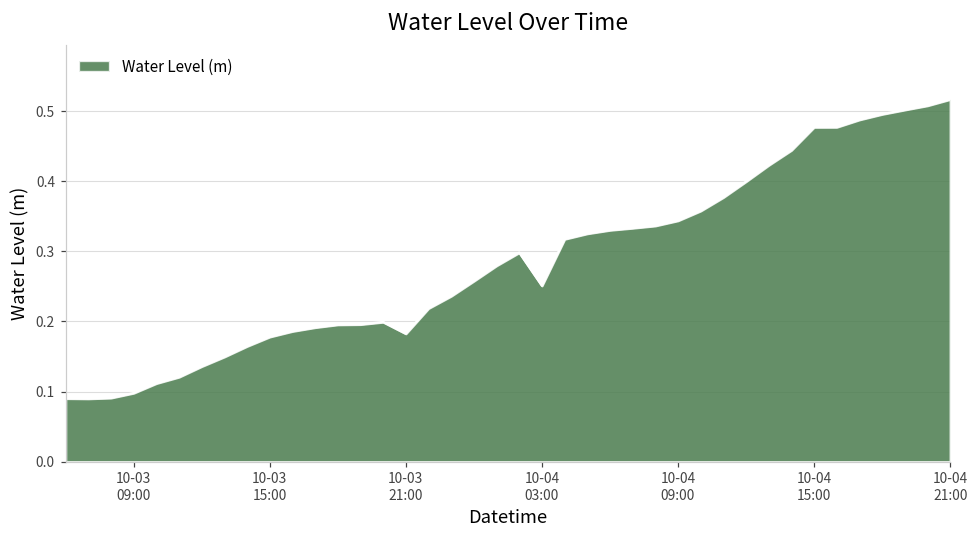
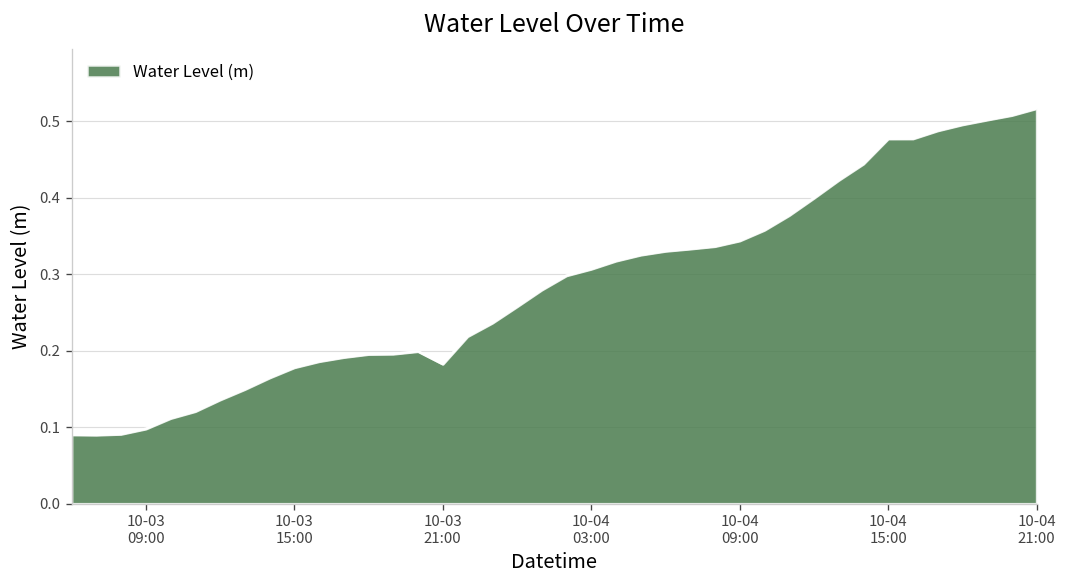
  {
    "10-03 09:00": 0.10,
    "10-03 15:00": 0.18,
    "10-03 21:00": 0.18,
-   "10-04 03:00": 0.25,
+   "10-04 03:00": 0.31,
    "10-04 09:00": 0.34,
    "10-04 15:00": 0.48,
    "10-04 21:00": 0.52
  }
